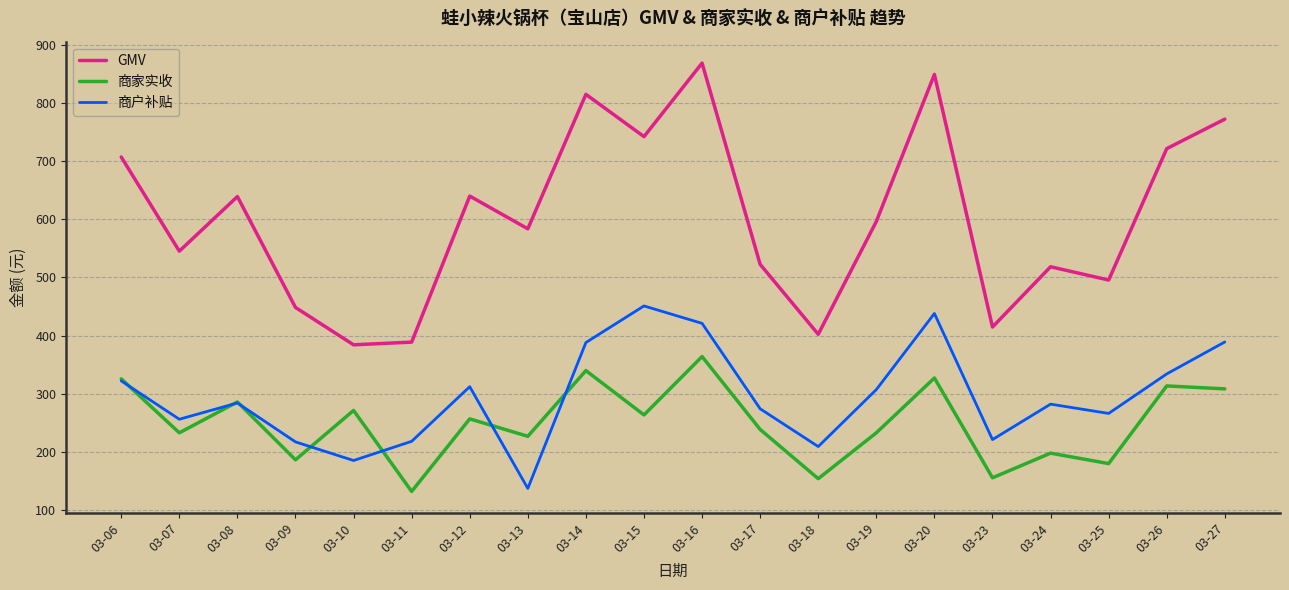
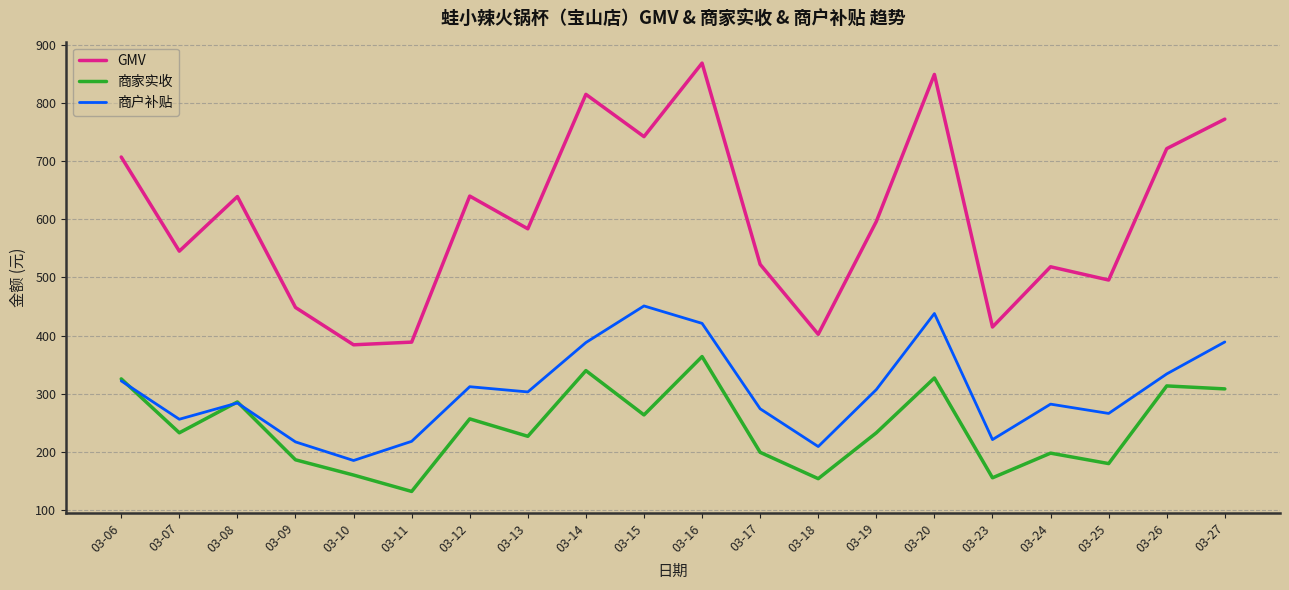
  {
    "GMV": {
      "03-06": 710,
      "03-07": 550,
      "03-08": 640,
      "03-09": 450,
      "03-10": 380,
      "03-11": 390,
      "03-12": 640,
      "03-13": 580,
      "03-14": 820,
      "03-15": 740,
      "03-16": 870,
      "03-17": 520,
      "03-18": 400,
      "03-19": 600,
      "03-20": 850,
      "03-23": 410,
      "03-24": 520,
      "03-25": 500,
      "03-26": 720,
      "03-27": 770
    },
    "商家实收": {
      "03-07": 230,
      "03-09": 190,
-     "03-10": 270,
+     "03-10": 160,
      "03-11": 130,
      "03-12": 260,
      "03-13": 230,
      "03-14": 340,
      "03-15": 260,
      "03-16": 360,
-     "03-17": 240,
+     "03-17": 200,
      "03-18": 150,
      "03-19": 230,
      "03-20": 330,
      "03-23": 160,
      "03-24": 200,
      "03-25": 180,
      "03-26": 310,
      "03-27": 310
    },
    "商户补贴": {
      "03-07": 260,
      "03-09": 220,
      "03-10": 190,
      "03-11": 220,
      "03-12": 310,
-     "03-13": 140,
+     "03-13": 300,
      "03-14": 390,
      "03-15": 450,
      "03-16": 420,
      "03-17": 270,
      "03-18": 210,
      "03-19": 310,
      "03-20": 440,
      "03-23": 220,
      "03-24": 280,
      "03-25": 270,
      "03-26": 330,
      "03-27": 390
    }
  }
